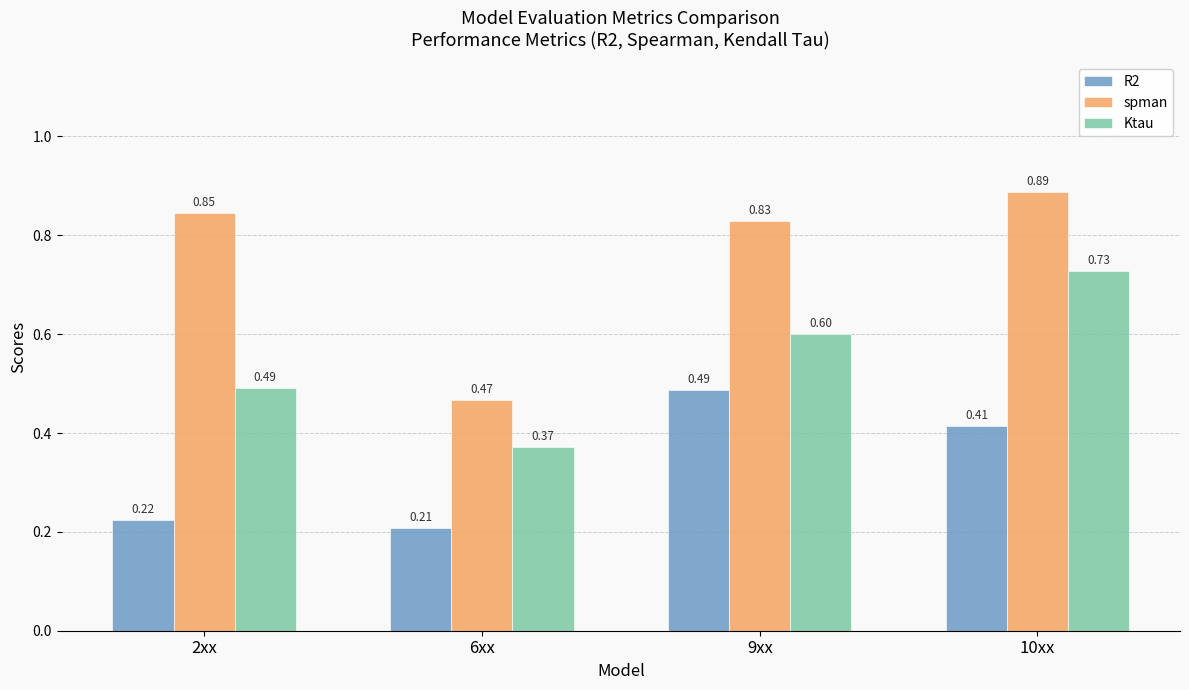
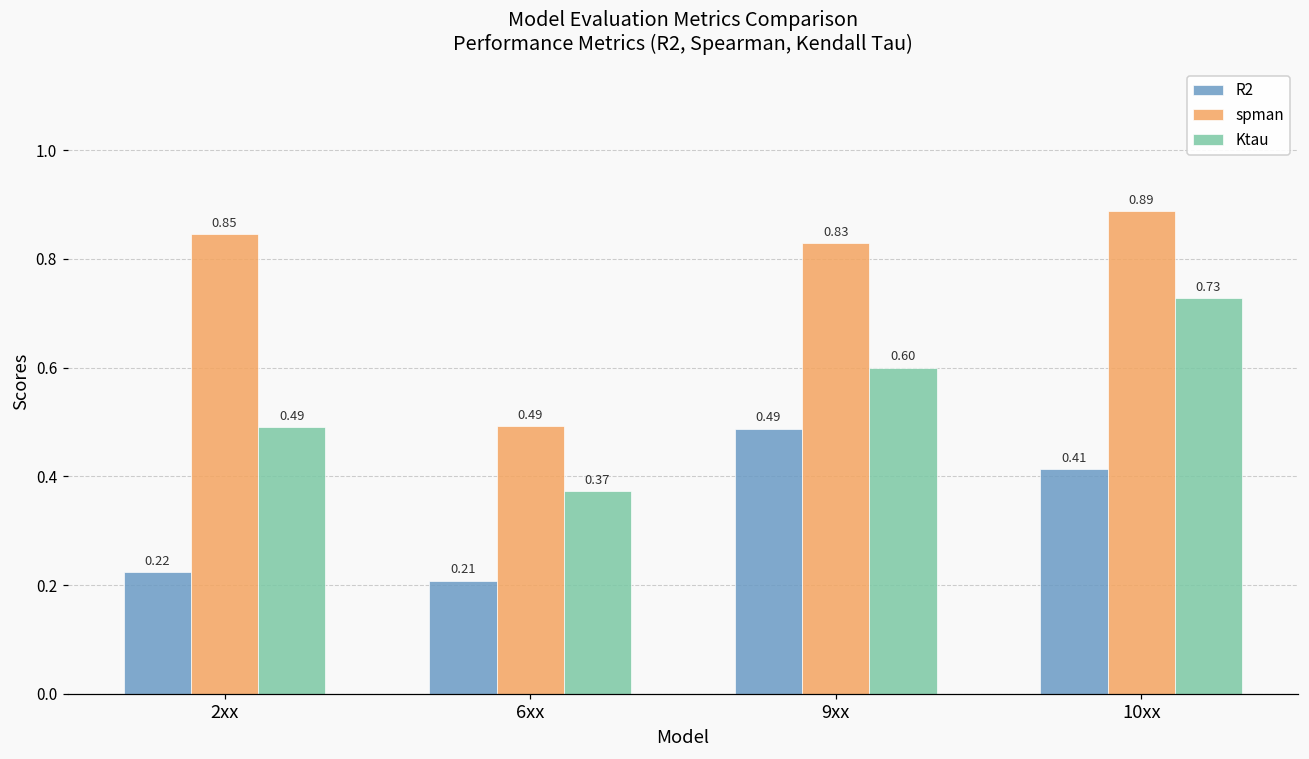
  {
    "spman": {
      "2xx": 0.85,
-     "6xx": 0.47,
+     "6xx": 0.49,
      "9xx": 0.83,
      "10xx": 0.89
    }
  }
